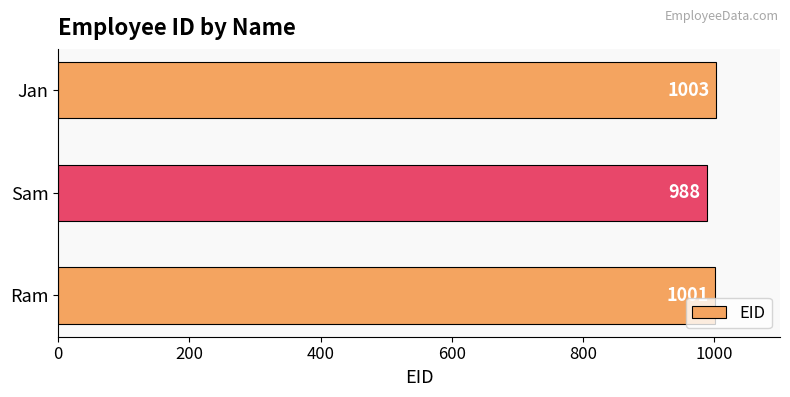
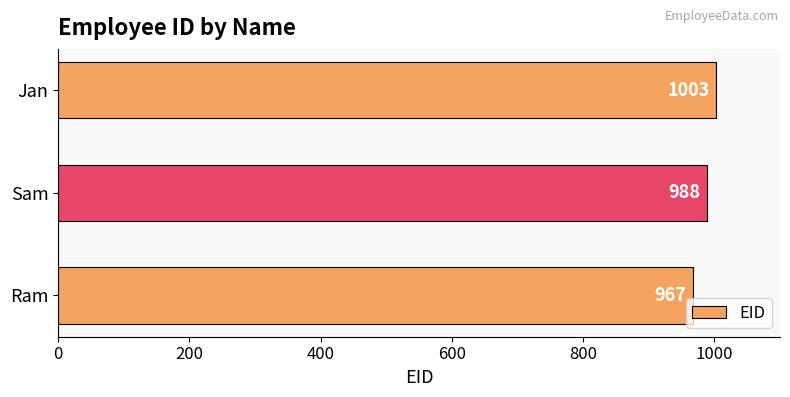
  {
    "Jan": 1003,
    "Sam": 988,
-   "Ram": 1001
+   "Ram": 967
  }
